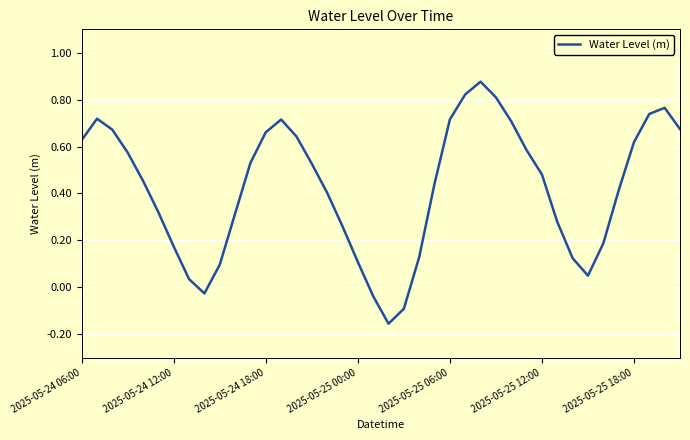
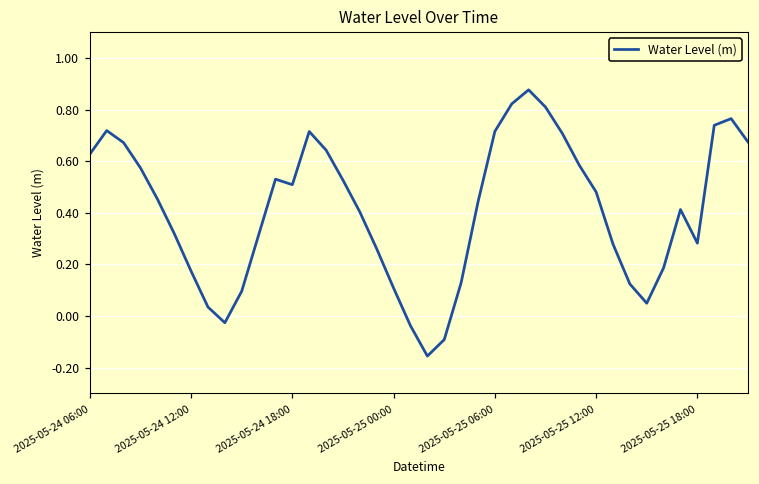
  {
    "2025-05-24 06:00": 0.63,
    "2025-05-24 12:00": 0.17,
-   "2025-05-24 18:00": 0.66,
+   "2025-05-24 18:00": 0.51,
    "2025-05-25 00:00": 0.11,
    "2025-05-25 06:00": 0.72,
    "2025-05-25 12:00": 0.48,
-   "2025-05-25 18:00": 0.62
+   "2025-05-25 18:00": 0.28
  }
